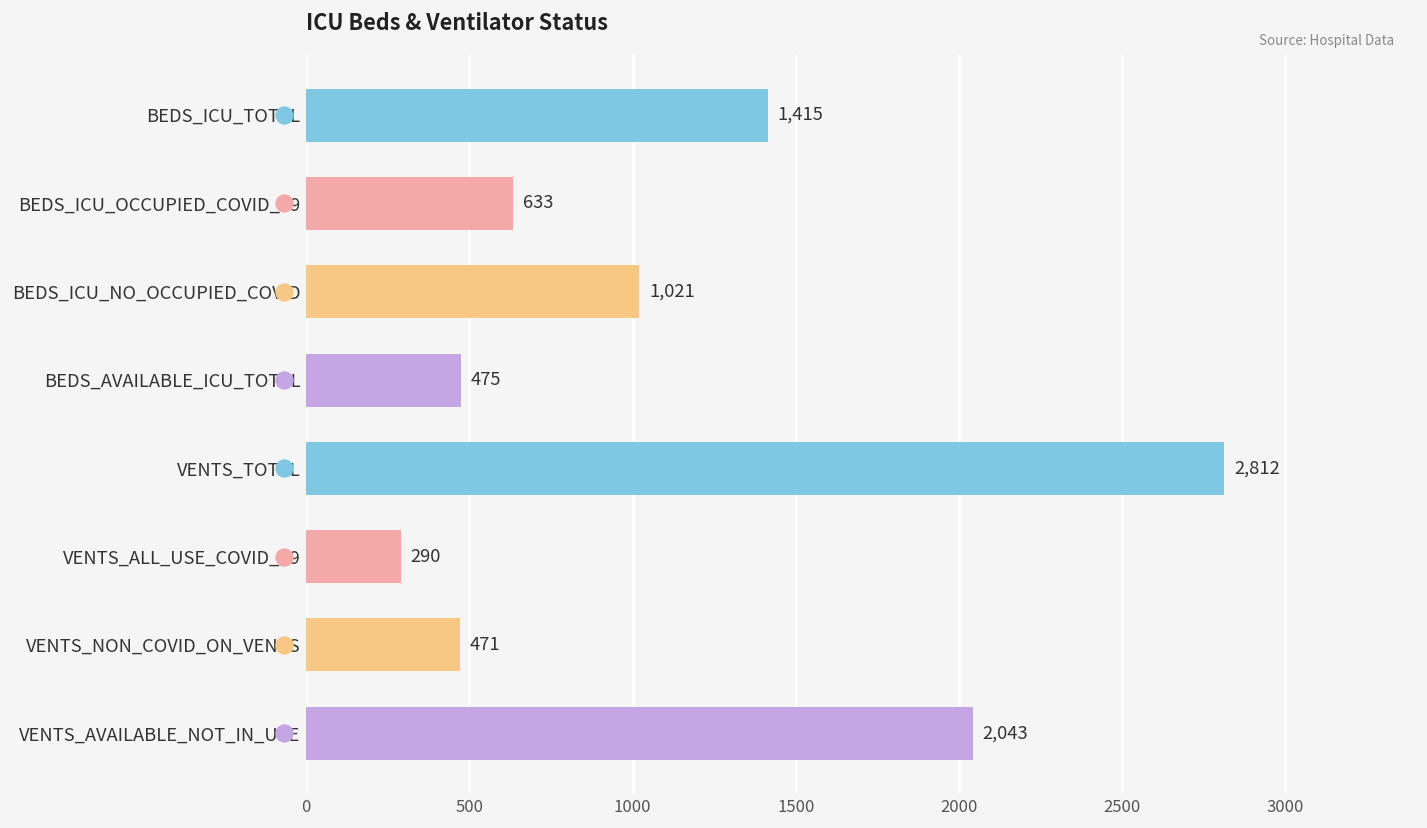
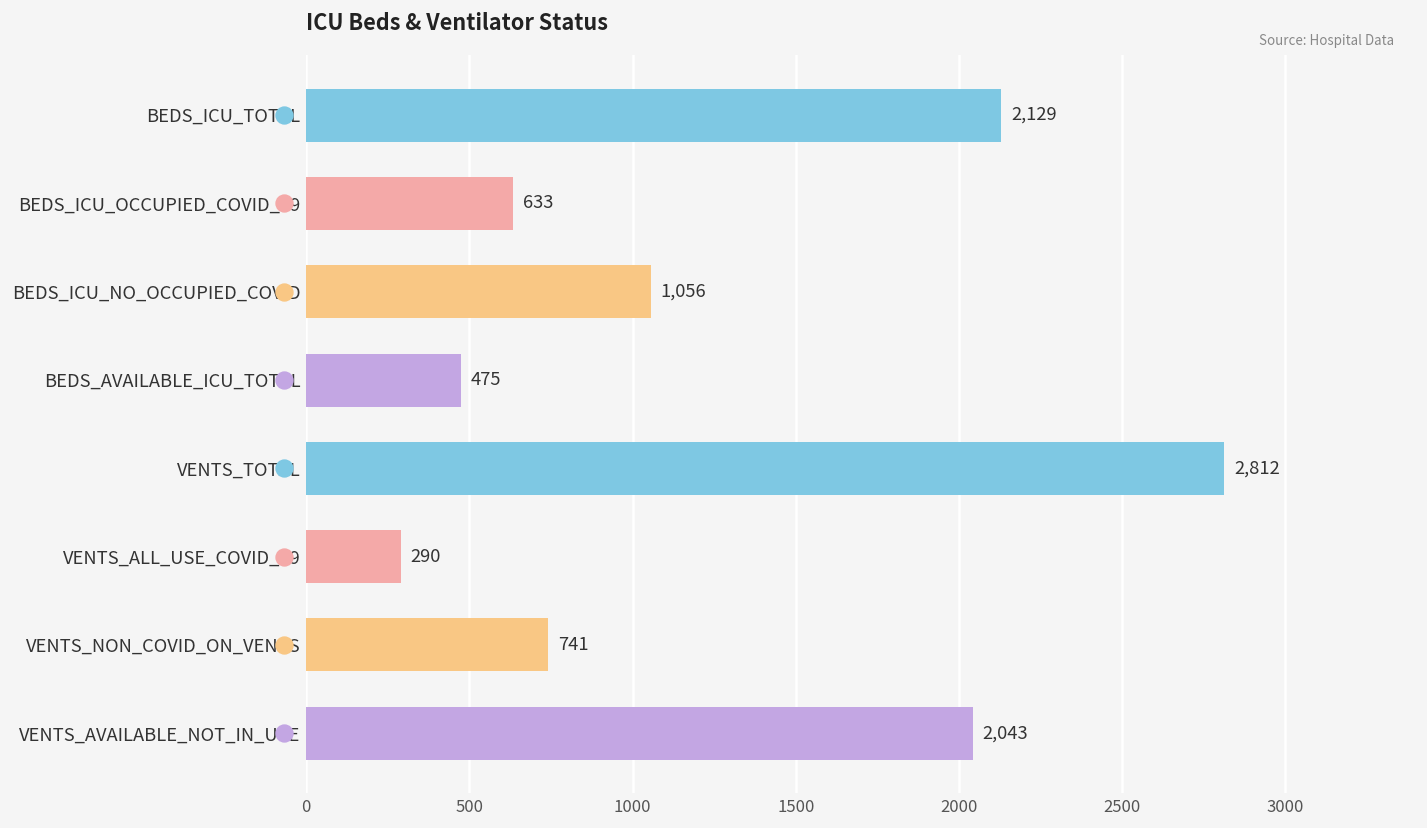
  {
-   "BEDS_ICU_TOTAL": "1,415",
+   "BEDS_ICU_TOTAL": "2,129",
    "BEDS_ICU_OCCUPIED_COVID_19": "633",
-   "BEDS_ICU_NO_OCCUPIED_COVID": "1,021",
+   "BEDS_ICU_NO_OCCUPIED_COVID": "1,056",
    "BEDS_AVAILABLE_ICU_TOTAL": "475",
    "VENTS_TOTAL": "2,812",
    "VENTS_ALL_USE_COVID_19": "290",
-   "VENTS_NON_COVID_ON_VENTS": "471",
+   "VENTS_NON_COVID_ON_VENTS": "741",
    "VENTS_AVAILABLE_NOT_IN_USE": "2,043"
  }
